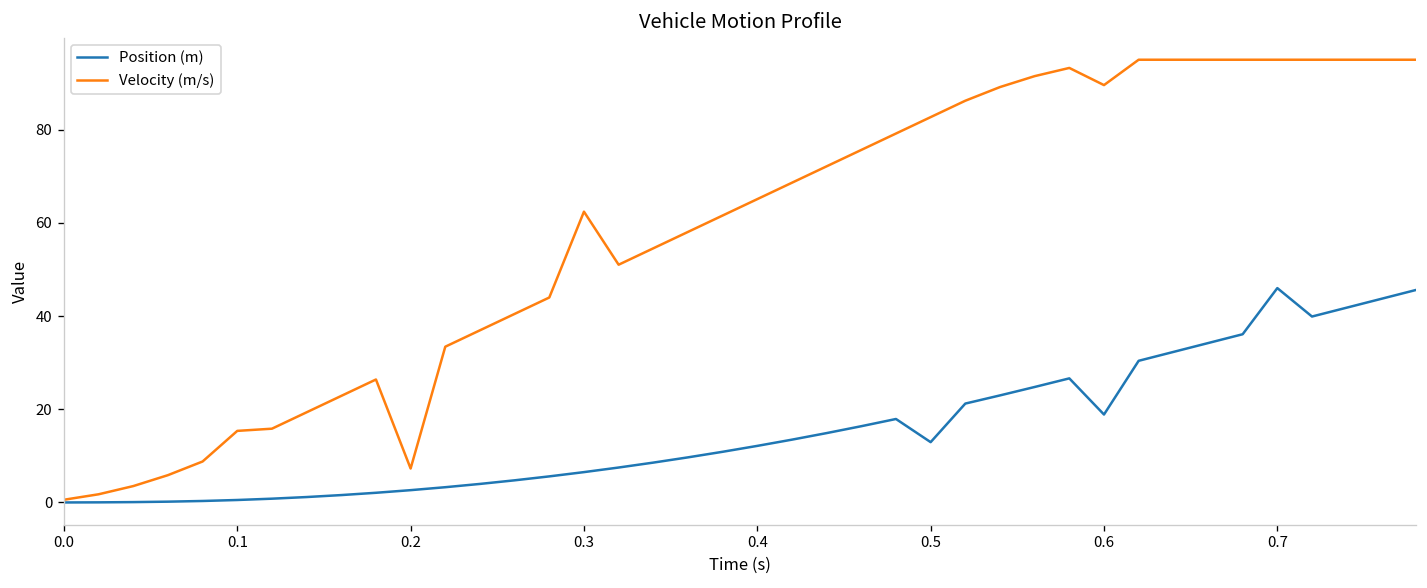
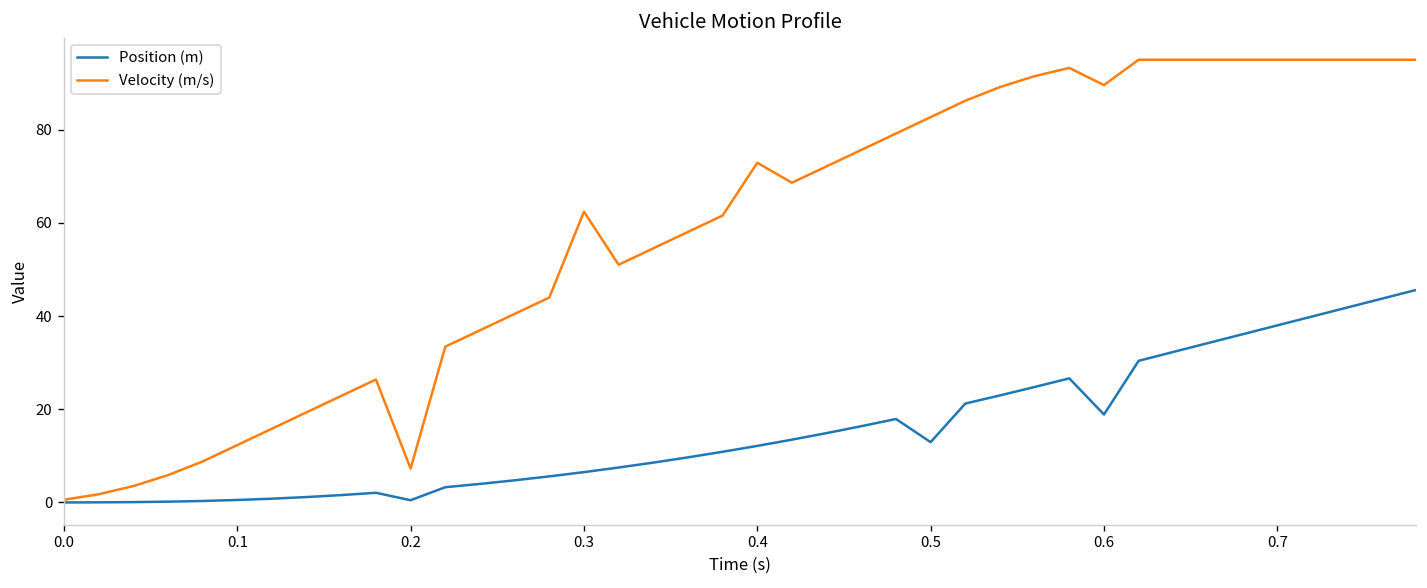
  {
    "Position (m)": {
      "0.1": 1,
-     "0.2": 3,
+     "0.2": 0,
      "0.3": 7,
      "0.4": 12,
      "0.5": 13,
      "0.6": 19,
-     "0.7": 46
+     "0.7": 38
    },
    "Velocity (m/s)": {
-     "0.1": 15,
+     "0.1": 12,
      "0.2": 7,
      "0.3": 62,
-     "0.4": 65,
+     "0.4": 73,
      "0.5": 83,
      "0.6": 90,
      "0.7": 95
    }
  }
